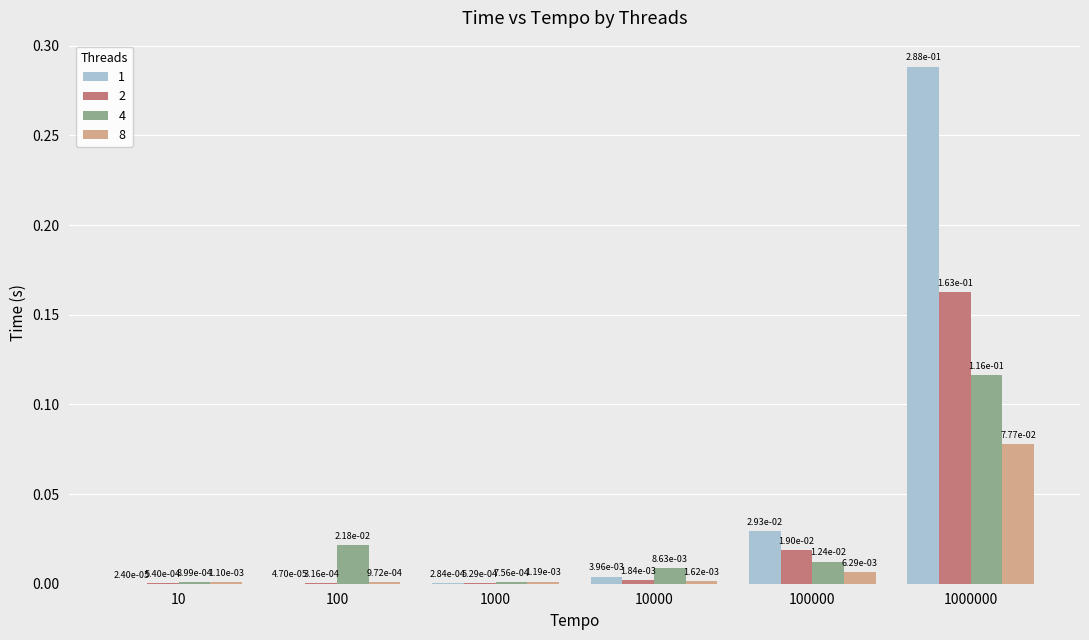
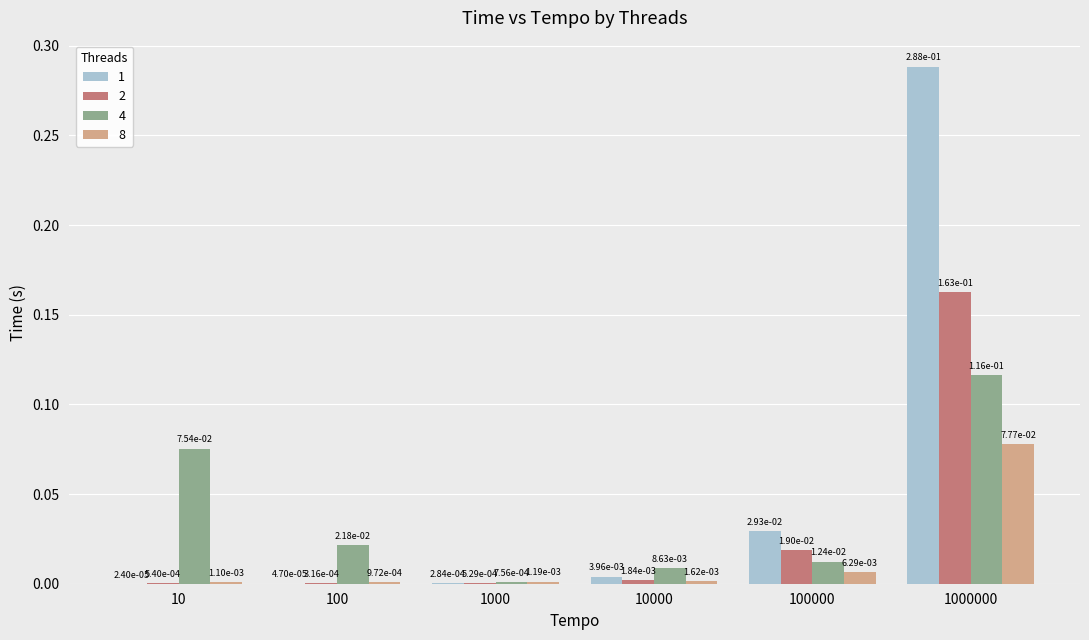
  {
    "1": {
      "10": "2.40e-05",
      "100": "4.70e-05",
      "1000": "2.84e-04",
      "10000": "3.96e-03",
      "100000": "2.93e-02",
      "1000000": "2.88e-01"
    },
    "4": {
-     "10": "8.99e-04",
+     "10": "7.54e-02",
      "100": "2.18e-02",
      "1000": "7.56e-04",
      "10000": "8.63e-03",
      "100000": "1.24e-02",
      "1000000": "1.16e-01"
    }
  }
